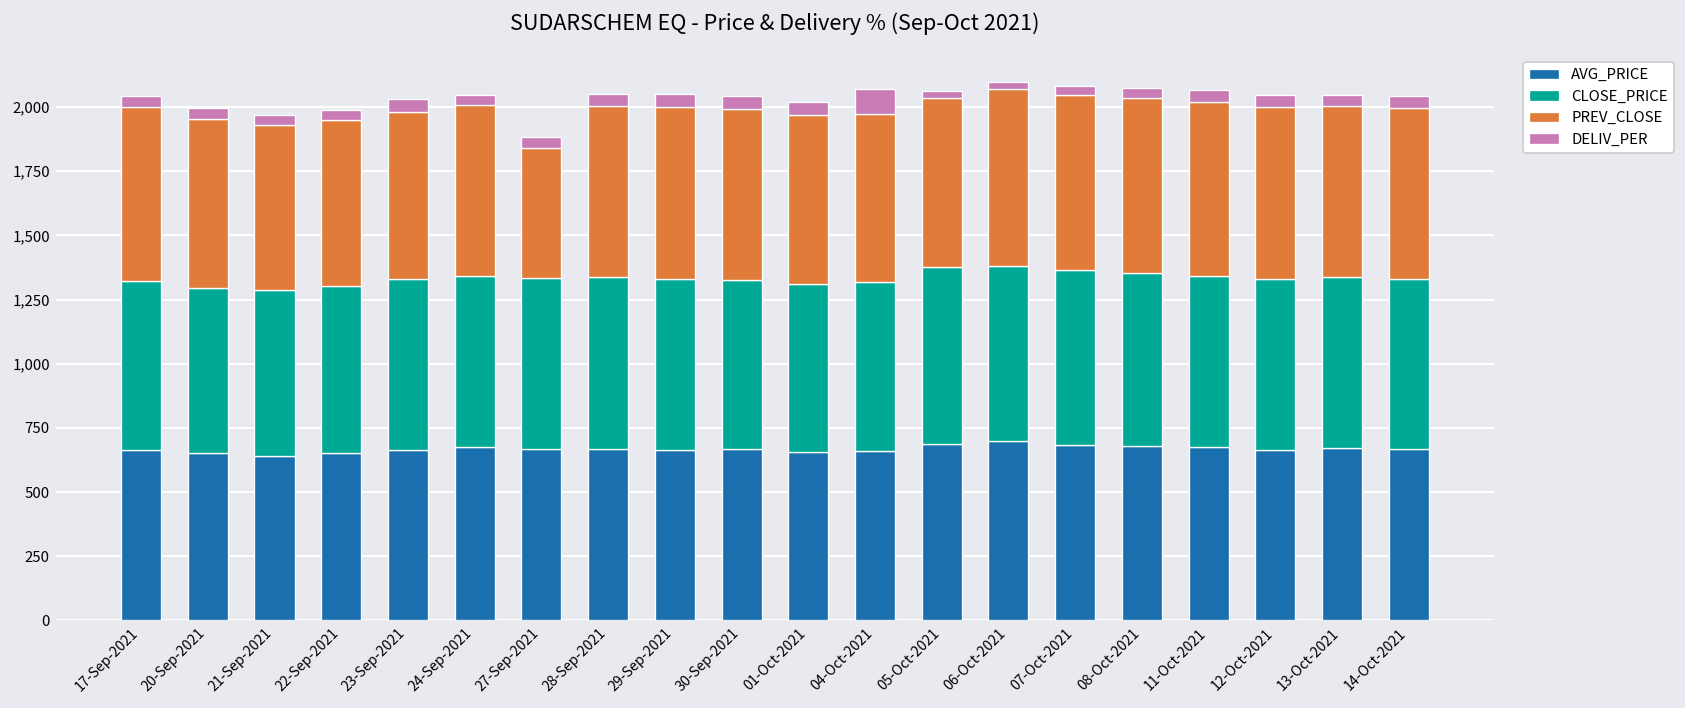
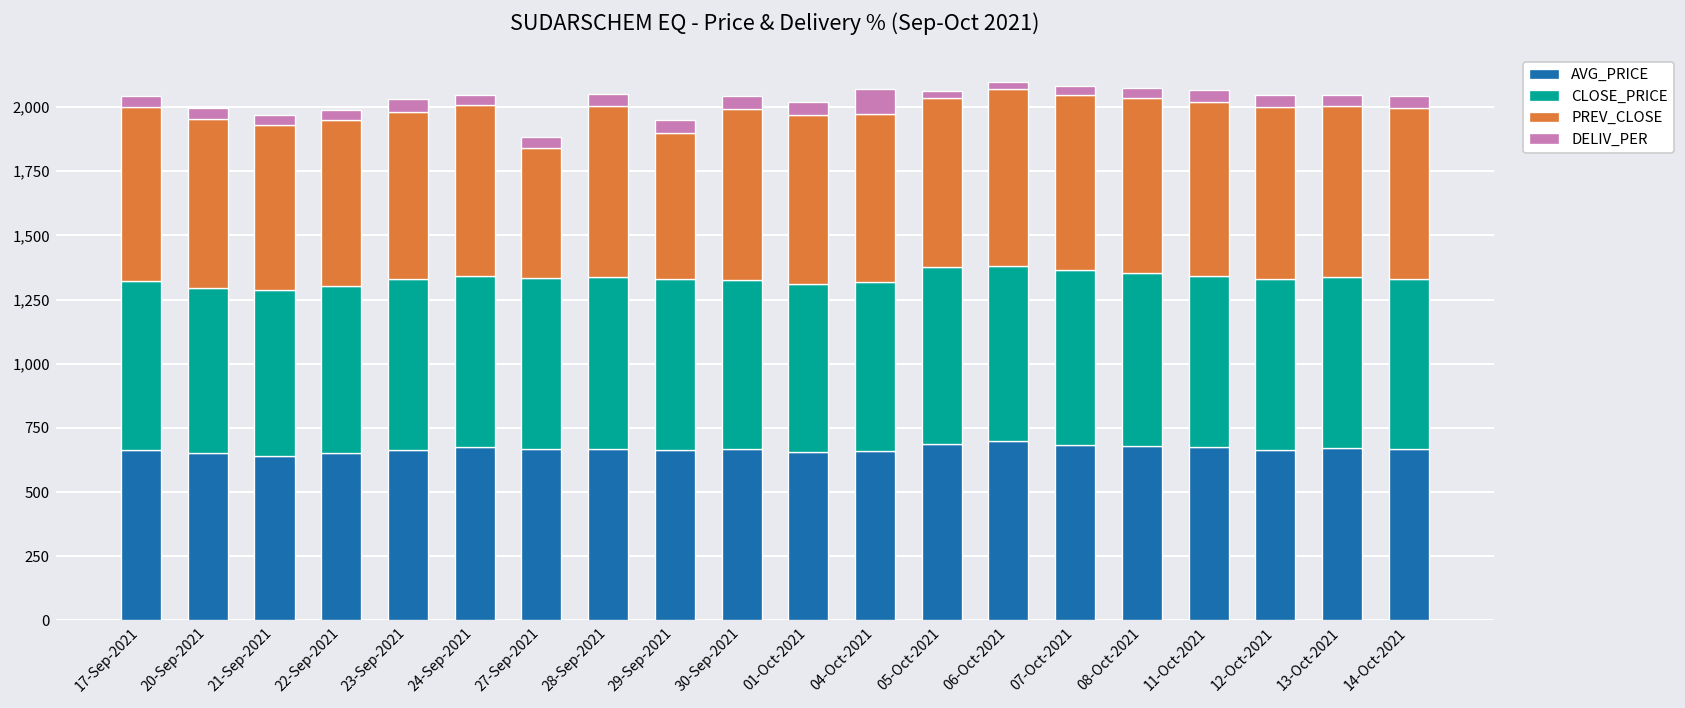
  {
    "AVG_PRICE": {
      "17-Sep-2021": 670,
      "20-Sep-2021": 650,
      "21-Sep-2021": 640,
      "22-Sep-2021": 650,
      "23-Sep-2021": 660,
      "24-Sep-2021": 670,
      "27-Sep-2021": 670,
      "28-Sep-2021": 670,
      "29-Sep-2021": 660,
      "30-Sep-2021": 670,
      "01-Oct-2021": 660,
      "04-Oct-2021": 660,
      "05-Oct-2021": 690,
      "06-Oct-2021": 700,
      "07-Oct-2021": 680,
      "08-Oct-2021": 680,
      "11-Oct-2021": 670,
      "12-Oct-2021": 660,
      "13-Oct-2021": 670,
      "14-Oct-2021": 670
    },
    "CLOSE_PRICE": {
      "17-Sep-2021": 660,
      "20-Sep-2021": 640,
      "21-Sep-2021": 650,
      "22-Sep-2021": 650,
      "23-Sep-2021": 660,
      "24-Sep-2021": 670,
      "27-Sep-2021": 670,
      "28-Sep-2021": 670,
      "29-Sep-2021": 670,
      "30-Sep-2021": 660,
      "01-Oct-2021": 650,
      "04-Oct-2021": 660,
      "05-Oct-2021": 690,
      "06-Oct-2021": 680,
      "07-Oct-2021": 680,
      "08-Oct-2021": 680,
      "11-Oct-2021": 670,
      "12-Oct-2021": 660,
      "13-Oct-2021": 670,
      "14-Oct-2021": 660
    },
    "PREV_CLOSE": {
      "17-Sep-2021": 680,
      "20-Sep-2021": 660,
      "21-Sep-2021": 640,
      "22-Sep-2021": 650,
      "23-Sep-2021": 650,
      "24-Sep-2021": 660,
      "27-Sep-2021": 510,
      "28-Sep-2021": 670,
-     "29-Sep-2021": 670,
+     "29-Sep-2021": 570,
      "30-Sep-2021": 670,
      "01-Oct-2021": 660,
      "04-Oct-2021": 650,
      "05-Oct-2021": 660,
      "06-Oct-2021": 690,
      "07-Oct-2021": 680,
      "08-Oct-2021": 680,
      "11-Oct-2021": 680,
      "12-Oct-2021": 670,
      "13-Oct-2021": 660,
      "14-Oct-2021": 670
    },
    "DELIV_PER": {
      "17-Sep-2021": 40,
      "20-Sep-2021": 50,
      "21-Sep-2021": 40,
      "22-Sep-2021": 40,
      "23-Sep-2021": 50,
      "24-Sep-2021": 40,
      "27-Sep-2021": 40,
      "28-Sep-2021": 50,
      "29-Sep-2021": 50,
      "30-Sep-2021": 50,
      "01-Oct-2021": 50,
      "04-Oct-2021": 100,
      "05-Oct-2021": 30,
      "06-Oct-2021": 30,
      "07-Oct-2021": 40,
      "08-Oct-2021": 40,
      "11-Oct-2021": 50,
      "12-Oct-2021": 50,
      "13-Oct-2021": 40,
      "14-Oct-2021": 50
    }
  }
